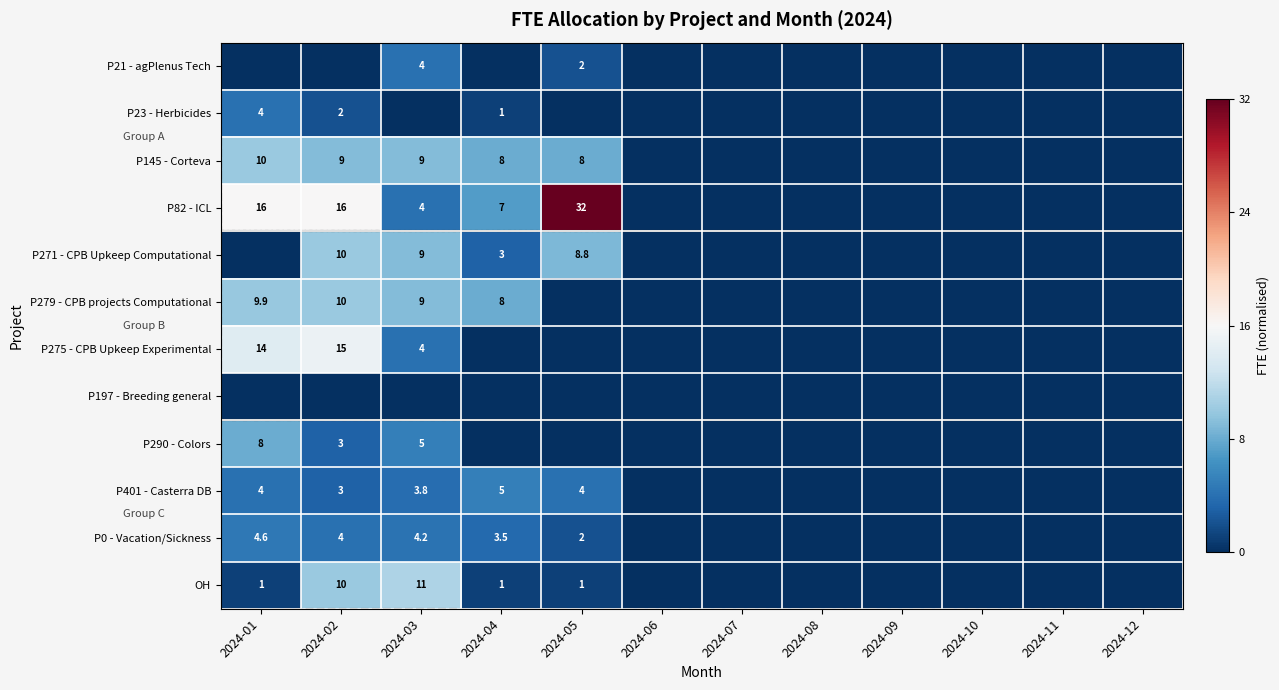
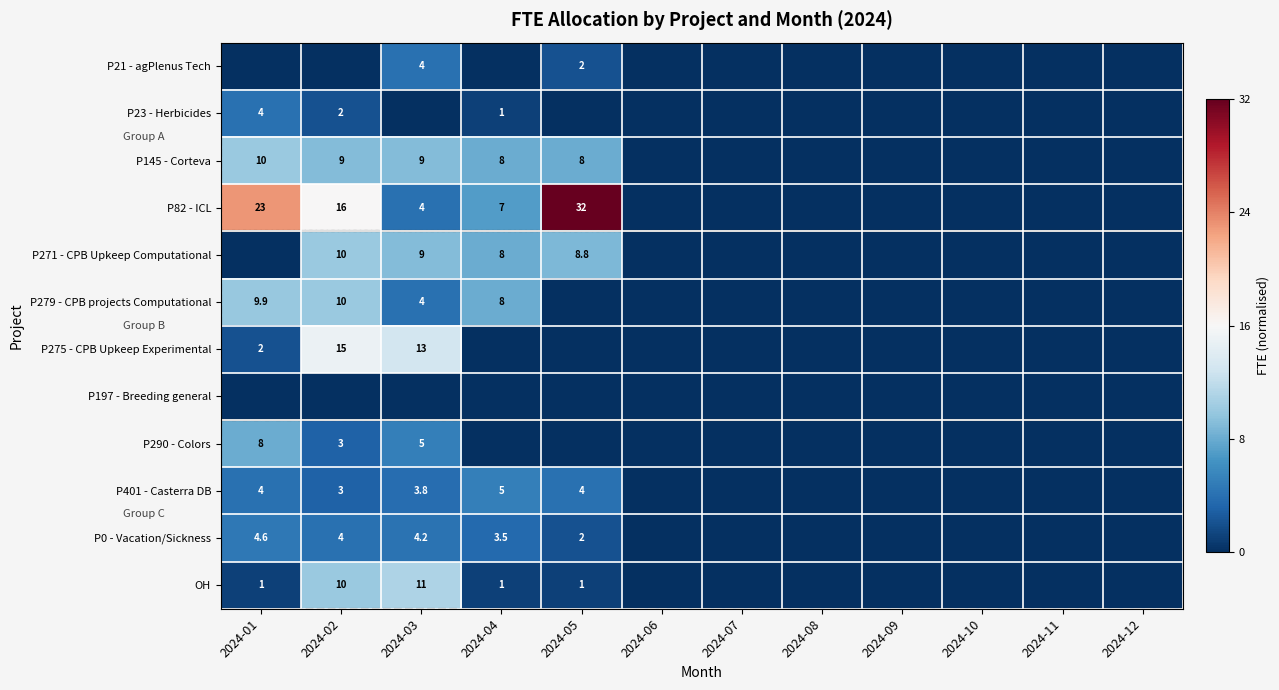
  {
    "P21 - agPlenus Tech": {
      "2024-03": 4,
      "2024-05": 2
    },
    "P23 - Herbicides": {
      "2024-01": 4,
      "2024-02": 2,
      "2024-04": 1
    },
    "P145 - Corteva": {
      "2024-01": 10,
      "2024-02": 9,
      "2024-03": 9,
      "2024-04": 8,
      "2024-05": 8
    },
    "P82 - ICL": {
-     "2024-01": 16,
+     "2024-01": 23,
      "2024-02": 16,
      "2024-03": 4,
      "2024-04": 7,
      "2024-05": 32
    },
    "P271 - CPB Upkeep Computational": {
      "2024-02": 10,
      "2024-03": 9,
-     "2024-04": 3,
+     "2024-04": 8,
      "2024-05": 8.8
    },
    "P279 - CPB projects Computational": {
      "2024-01": 9.9,
      "2024-02": 10,
-     "2024-03": 9,
+     "2024-03": 4,
      "2024-04": 8
    },
    "P275 - CPB Upkeep Experimental": {
-     "2024-01": 14,
+     "2024-01": 2,
      "2024-02": 15,
-     "2024-03": 4
+     "2024-03": 13
    },
    "P290 - Colors": {
      "2024-01": 8,
      "2024-02": 3,
      "2024-03": 5
    },
    "P401 - Casterra DB": {
      "2024-01": 4,
      "2024-02": 3,
      "2024-03": 3.8,
      "2024-04": 5,
      "2024-05": 4
    },
    "P0 - Vacation/Sickness": {
      "2024-01": 4.6,
      "2024-02": 4,
      "2024-03": 4.2,
      "2024-04": 3.5,
      "2024-05": 2
    },
    "OH": {
      "2024-01": 1,
      "2024-02": 10,
      "2024-03": 11,
      "2024-04": 1,
      "2024-05": 1
    }
  }
